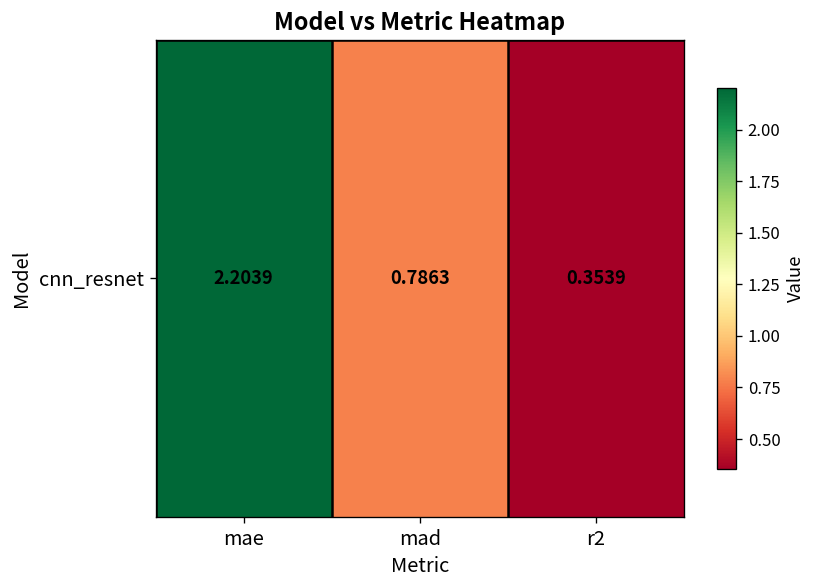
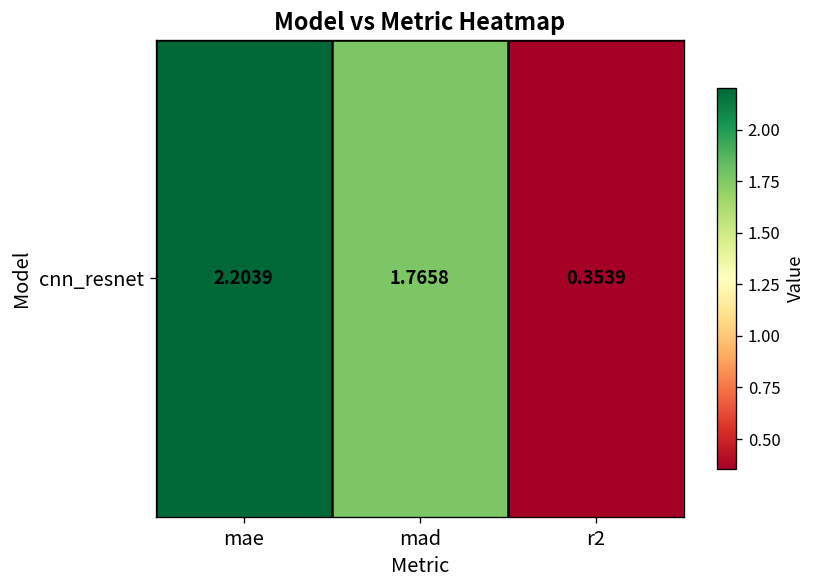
  {
    "cnn_resnet": {
      "mae": 2.2039,
-     "mad": 0.7863,
+     "mad": 1.7658,
      "r2": 0.3539
    }
  }
